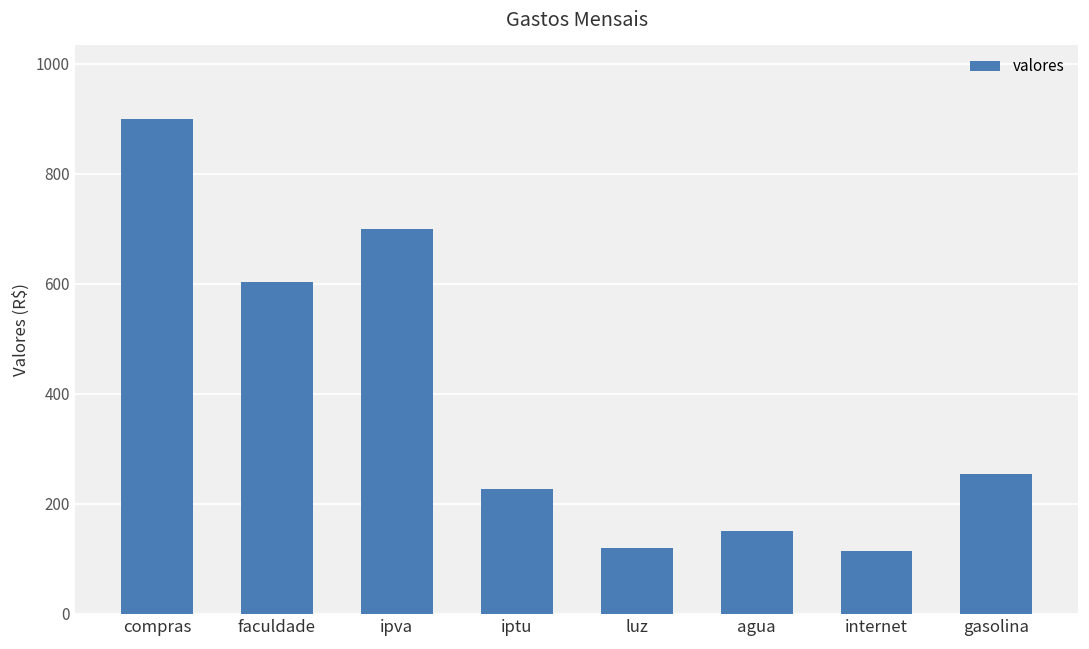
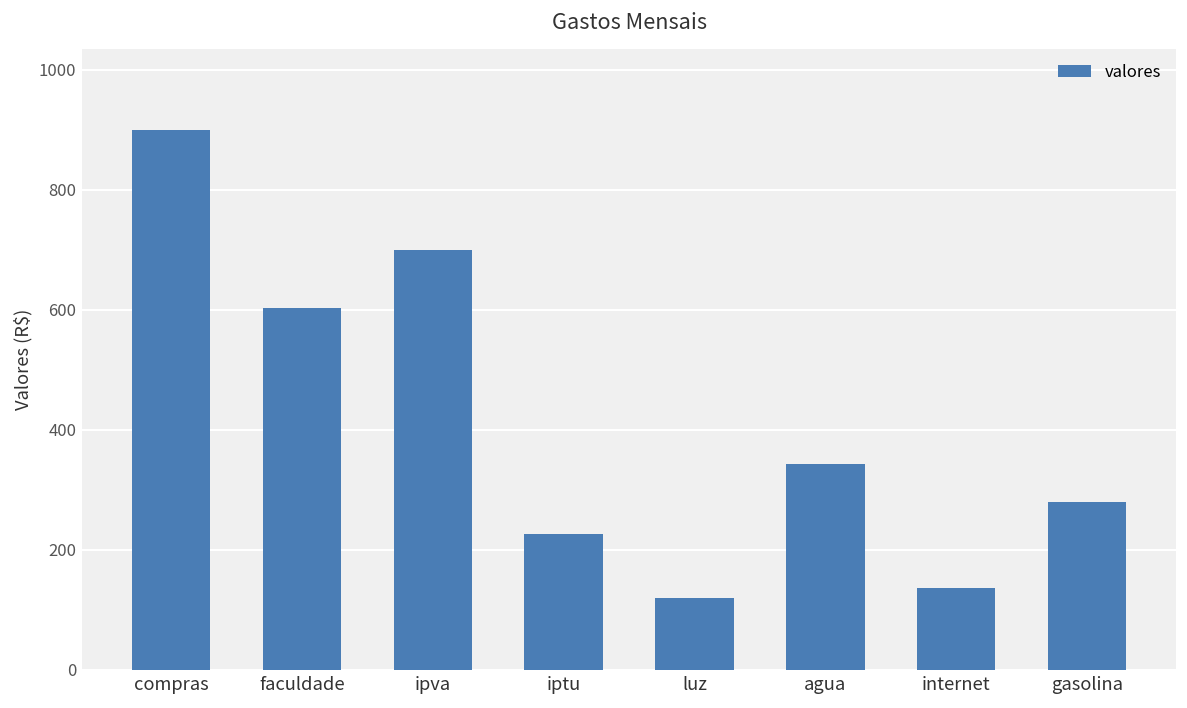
  {
    "compras": 900,
    "faculdade": 600,
    "ipva": 700,
    "iptu": 230,
    "luz": 120,
-   "agua": 150,
-   "internet": 120,
-   "gasolina": 250
+   "agua": 340,
+   "internet": 140,
+   "gasolina": 280
  }
